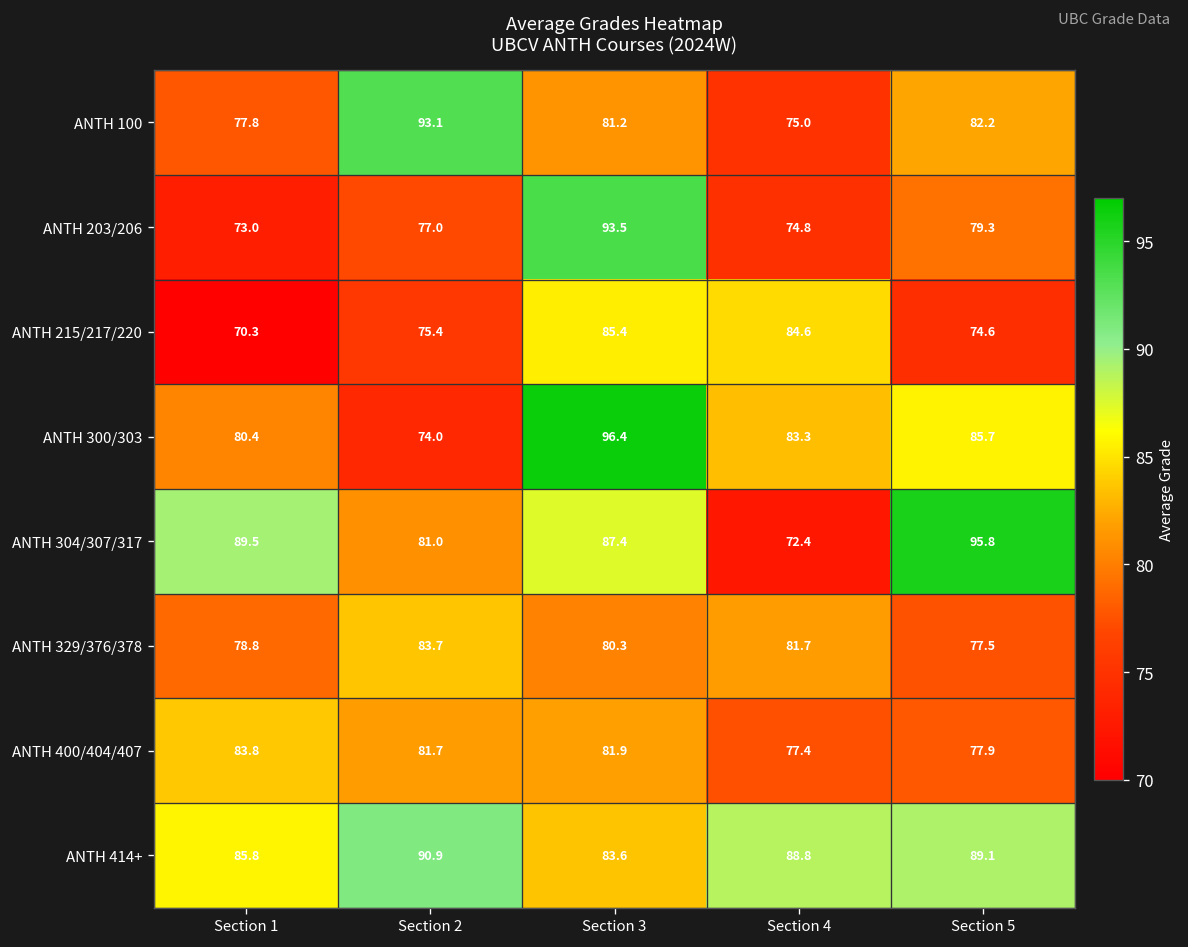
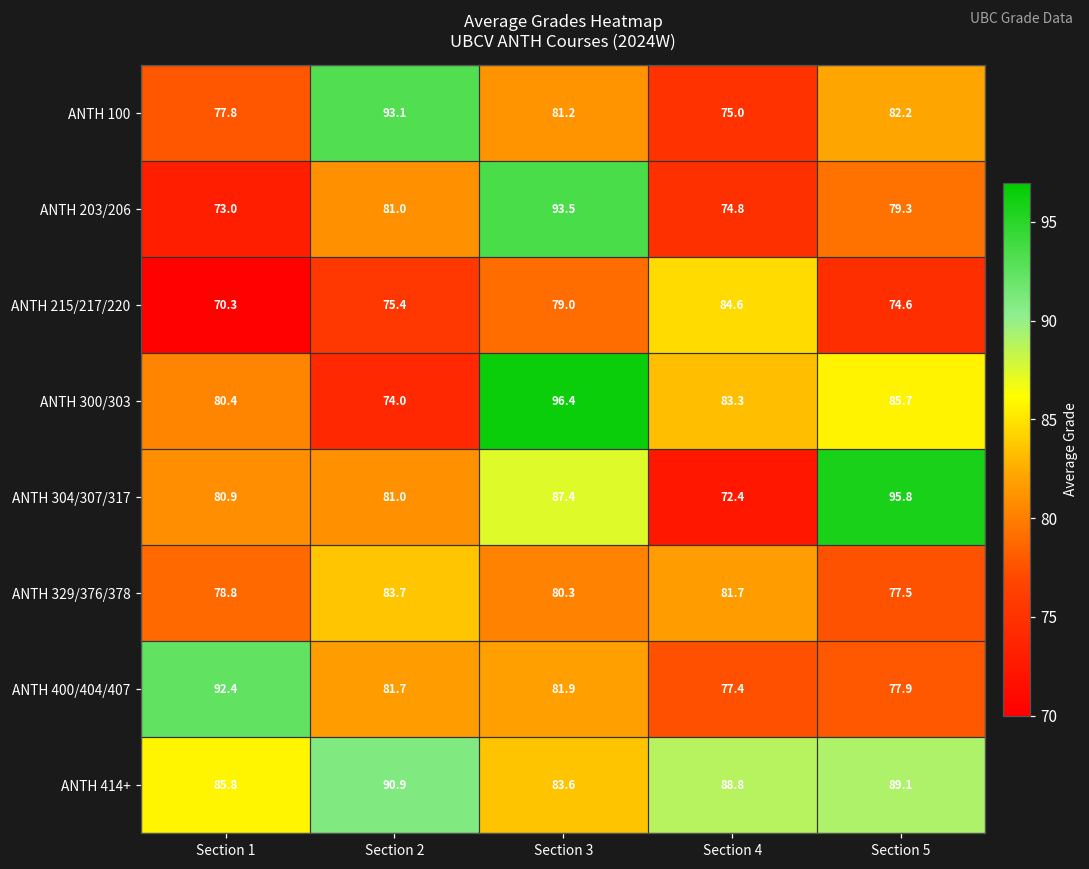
  {
    "ANTH 100": {
      "Section 1": 77.8,
      "Section 2": 93.1,
      "Section 3": 81.2,
      "Section 4": 75.0,
      "Section 5": 82.2
    },
    "ANTH 203/206": {
      "Section 1": 73.0,
-     "Section 2": 77.0,
+     "Section 2": 81.0,
      "Section 3": 93.5,
      "Section 4": 74.8,
      "Section 5": 79.3
    },
    "ANTH 215/217/220": {
      "Section 1": 70.3,
      "Section 2": 75.4,
-     "Section 3": 85.4,
+     "Section 3": 79.0,
      "Section 4": 84.6,
      "Section 5": 74.6
    },
    "ANTH 300/303": {
      "Section 1": 80.4,
      "Section 2": 74.0,
      "Section 3": 96.4,
      "Section 4": 83.3,
      "Section 5": 85.7
    },
    "ANTH 304/307/317": {
-     "Section 1": 89.5,
+     "Section 1": 80.9,
      "Section 2": 81.0,
      "Section 3": 87.4,
      "Section 4": 72.4,
      "Section 5": 95.8
    },
    "ANTH 329/376/378": {
      "Section 1": 78.8,
      "Section 2": 83.7,
      "Section 3": 80.3,
      "Section 4": 81.7,
      "Section 5": 77.5
    },
    "ANTH 400/404/407": {
-     "Section 1": 83.8,
+     "Section 1": 92.4,
      "Section 2": 81.7,
      "Section 3": 81.9,
      "Section 4": 77.4,
      "Section 5": 77.9
    },
    "ANTH 414+": {
      "Section 1": 85.8,
      "Section 2": 90.9,
      "Section 3": 83.6,
      "Section 4": 88.8,
      "Section 5": 89.1
    }
  }
